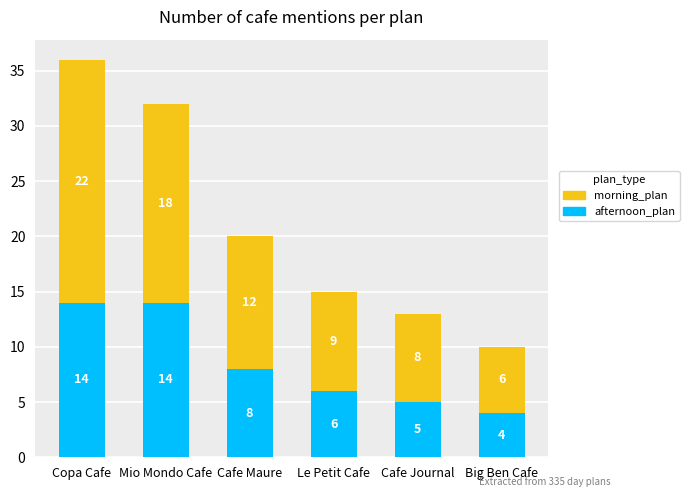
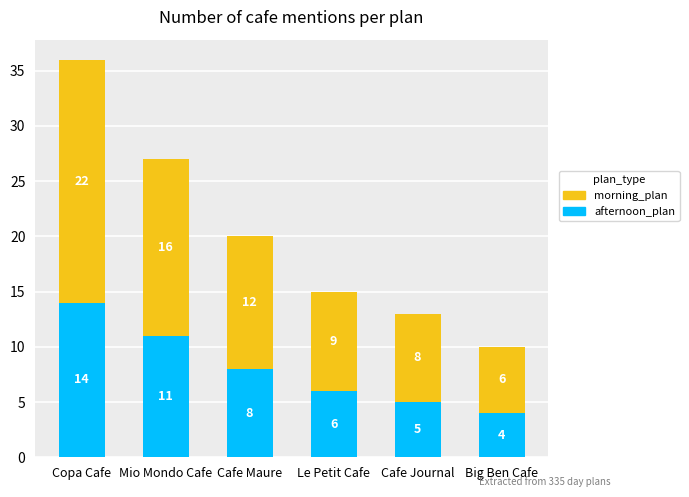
  {
    "afternoon_plan": {
      "Copa Cafe": 14,
-     "Mio Mondo Cafe": 14,
+     "Mio Mondo Cafe": 11,
      "Cafe Maure": 8,
      "Le Petit Cafe": 6,
      "Cafe Journal": 5,
      "Big Ben Cafe": 4
    },
    "morning_plan": {
      "Copa Cafe": 22,
-     "Mio Mondo Cafe": 18,
+     "Mio Mondo Cafe": 16,
      "Cafe Maure": 12,
      "Le Petit Cafe": 9,
      "Cafe Journal": 8,
      "Big Ben Cafe": 6
    }
  }
